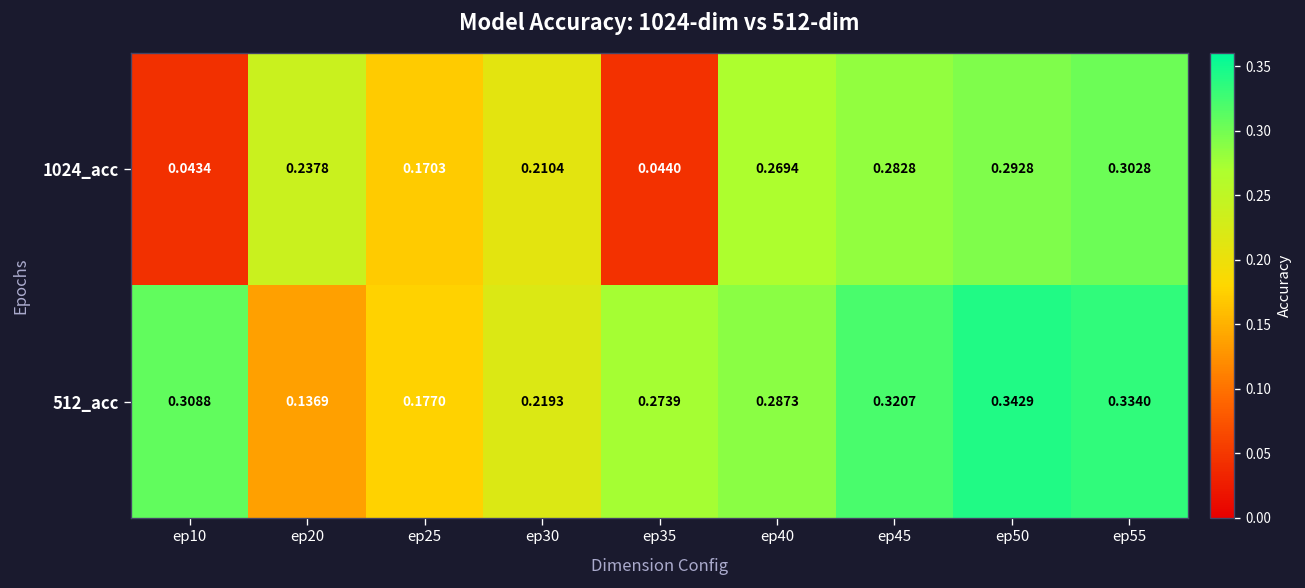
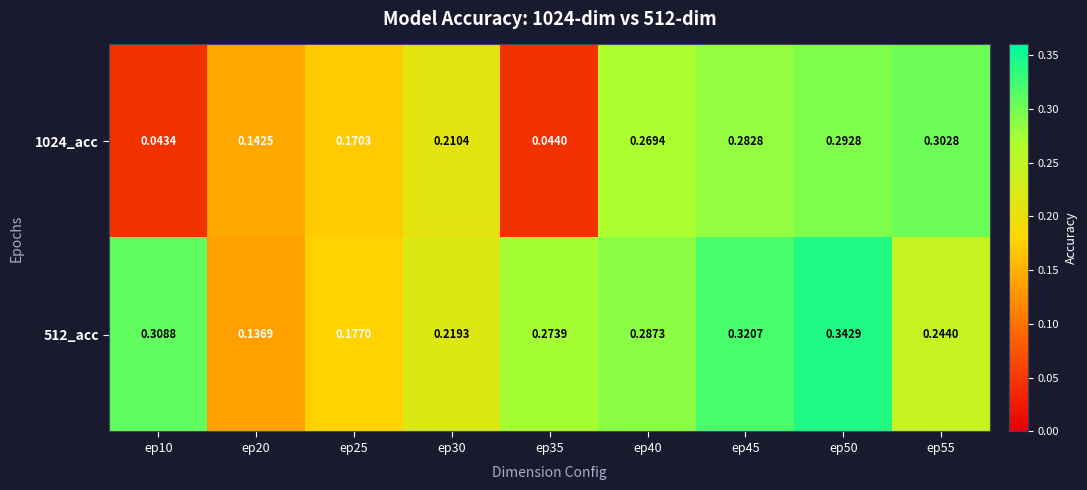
  {
    "1024_acc": {
      "ep10": 0.0434,
-     "ep20": 0.2378,
+     "ep20": 0.1425,
      "ep25": 0.1703,
      "ep30": 0.2104,
      "ep35": 0.0440,
      "ep40": 0.2694,
      "ep45": 0.2828,
      "ep50": 0.2928,
      "ep55": 0.3028
    },
    "512_acc": {
      "ep10": 0.3088,
      "ep20": 0.1369,
      "ep25": 0.1770,
      "ep30": 0.2193,
      "ep35": 0.2739,
      "ep40": 0.2873,
      "ep45": 0.3207,
      "ep50": 0.3429,
-     "ep55": 0.3340
+     "ep55": 0.2440
    }
  }
